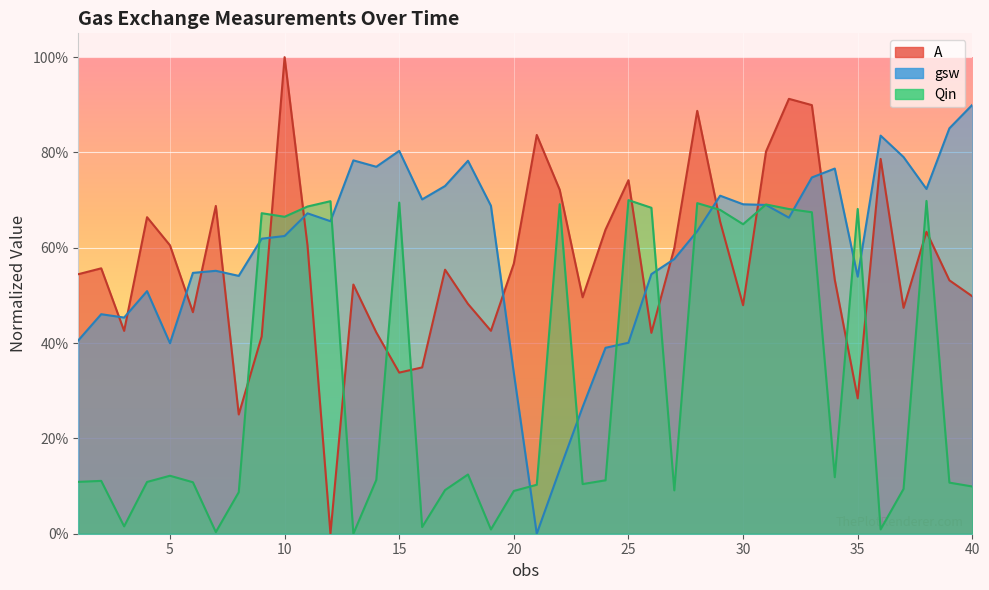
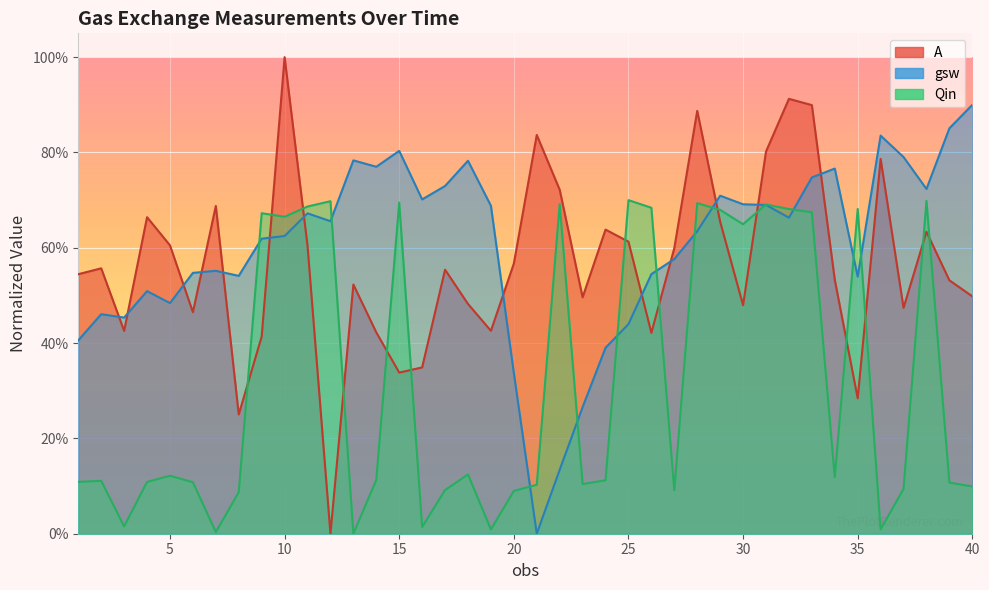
  {
    "A": {
      "5": "61%",
      "10": "100%",
      "15": "34%",
      "20": "57%",
-     "25": "74%",
+     "25": "61%",
      "30": "48%",
      "35": "28%",
      "40": "50%"
    },
    "gsw": {
-     "5": "40%",
+     "5": "48%",
      "10": "62%",
      "15": "80%",
      "20": "34%",
-     "25": "40%",
+     "25": "44%",
      "30": "69%",
      "35": "54%",
      "40": "90%"
    },
    "Qin": {
      "5": "12%",
      "10": "67%",
      "15": "69%",
      "20": "9%",
      "25": "70%",
      "30": "65%",
      "35": "68%",
      "40": "10%"
    }
  }
